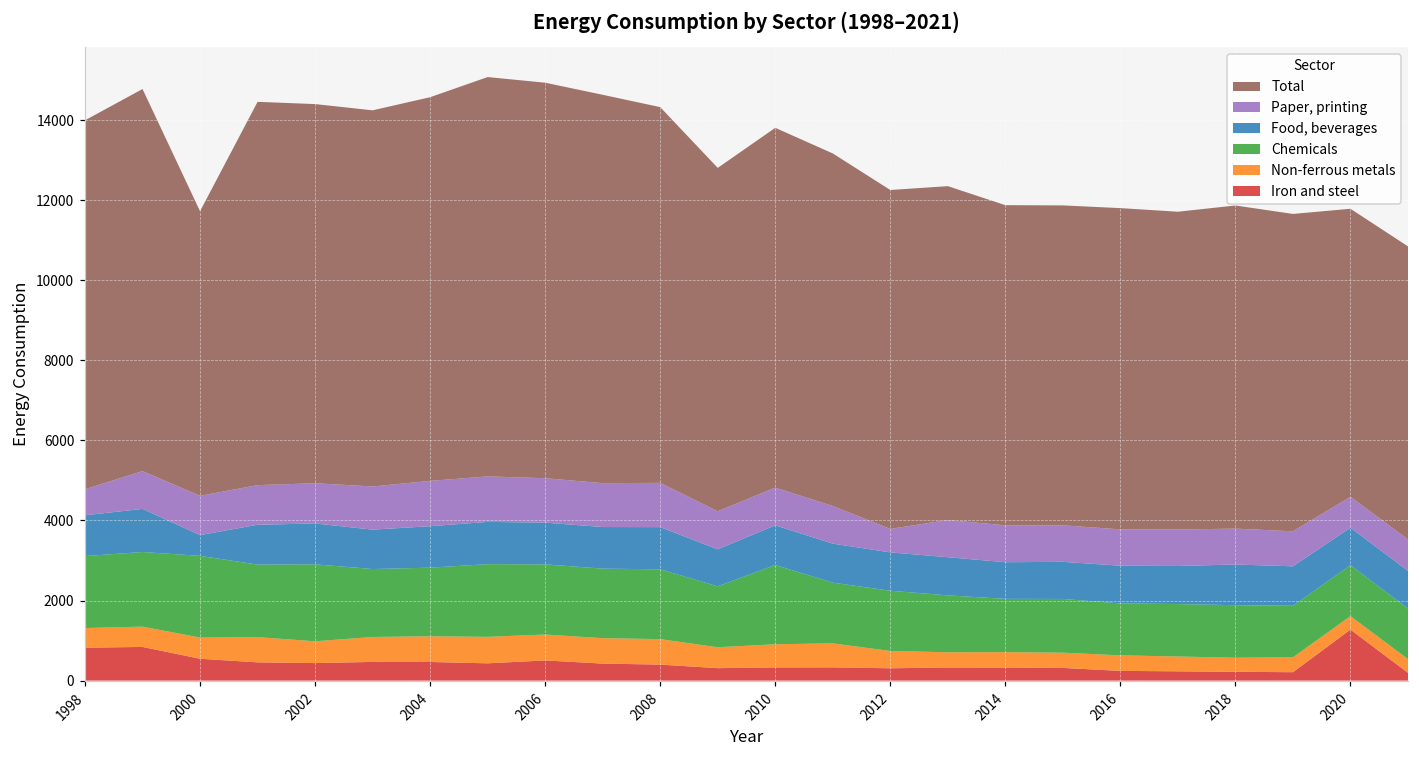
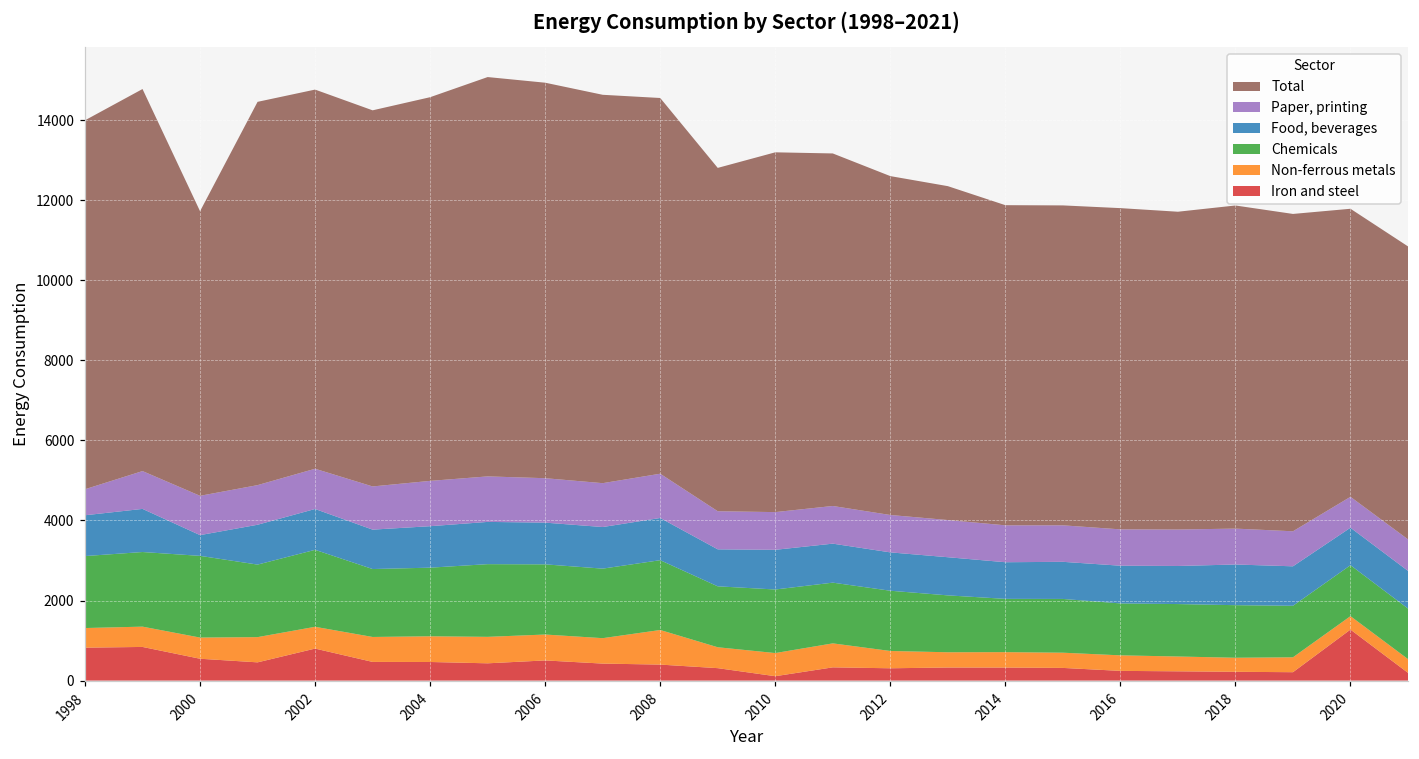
  {
    "Iron and steel": {
      "1998": 800,
      "2000": 500,
-     "2002": 400,
+     "2002": 800,
      "2004": 500,
      "2006": 500,
      "2008": 400,
-     "2010": 300,
+     "2010": 100,
      "2012": 300,
      "2014": 300,
      "2016": 200,
      "2018": 200,
      "2020": 1300
    },
    "Non-ferrous metals": {
      "1998": 500,
      "2000": 500,
      "2002": 500,
      "2004": 600,
      "2006": 600,
-     "2008": 600,
+     "2008": 900,
      "2010": 600,
      "2012": 400,
      "2014": 400,
      "2016": 400,
      "2018": 400,
      "2020": 300
    },
    "Chemicals": {
      "1998": 1800,
      "2000": 2000,
      "2002": 1900,
      "2004": 1700,
      "2006": 1800,
      "2008": 1700,
-     "2010": 2000,
+     "2010": 1600,
      "2012": 1500,
      "2014": 1300,
      "2016": 1300,
      "2018": 1300,
      "2020": 1300
    },
    "Food, beverages": {
      "1998": 1000,
      "2000": 500,
      "2002": 1000,
      "2004": 1000,
      "2006": 1000,
      "2008": 1100,
      "2010": 1000,
      "2012": 1000,
      "2014": 900,
      "2016": 900,
      "2018": 1000,
      "2020": 900
    },
    "Paper, printing": {
      "1998": 700,
      "2000": 1000,
      "2002": 1000,
      "2004": 1100,
      "2006": 1100,
      "2008": 1100,
      "2010": 900,
-     "2012": 600,
+     "2012": 900,
      "2014": 900,
      "2016": 900,
      "2018": 900,
      "2020": 800
    },
    "Total": {
      "1998": 9200,
      "2000": 7100,
      "2002": 9500,
      "2004": 9600,
      "2006": 9900,
      "2008": 9400,
      "2010": 9000,
      "2012": 8500,
      "2014": 8000,
      "2016": 8000,
      "2020": 7200
    }
  }
